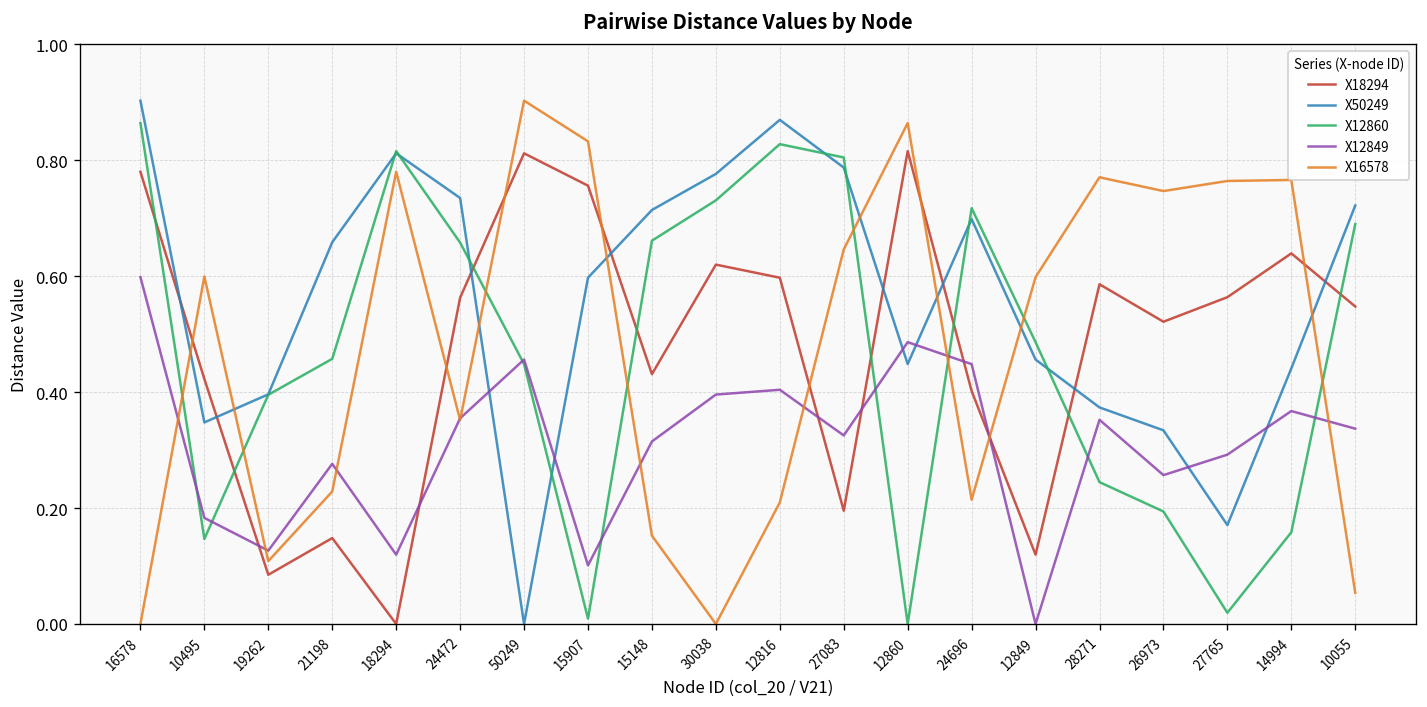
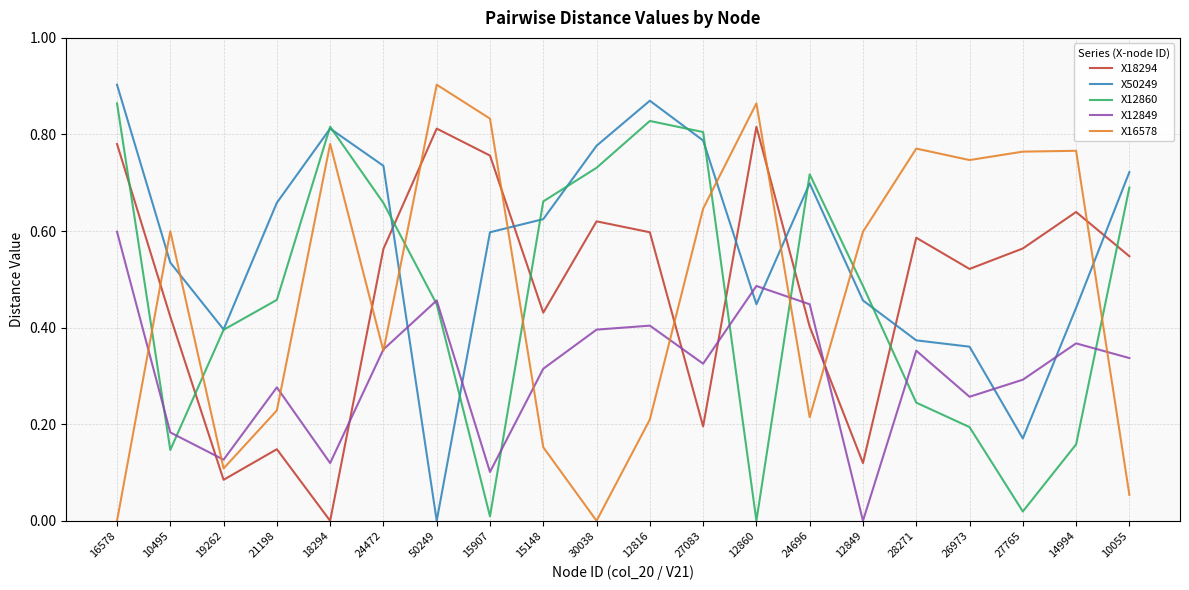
  {
    "X18294": {
      "16578": 0.78,
      "10495": 0.42,
      "19262": 0.08,
      "21198": 0.15,
      "18294": 0.00,
      "24472": 0.56,
      "50249": 0.81,
      "15907": 0.76,
      "15148": 0.43,
      "30038": 0.62,
      "12816": 0.60,
      "27083": 0.20,
      "12860": 0.82,
      "24696": 0.40,
      "12849": 0.12,
      "28271": 0.59,
      "26973": 0.52,
      "27765": 0.56,
      "14994": 0.64,
      "10055": 0.55
    },
    "X50249": {
      "16578": 0.90,
-     "10495": 0.35,
+     "10495": 0.53,
      "21198": 0.66,
      "24472": 0.74,
      "50249": 0.00,
      "15907": 0.60,
-     "15148": 0.71,
+     "15148": 0.62,
      "30038": 0.78,
      "12816": 0.87,
      "27083": 0.79,
      "12860": 0.45,
      "24696": 0.70,
      "12849": 0.46,
      "28271": 0.37,
-     "26973": 0.33,
+     "26973": 0.36,
      "27765": 0.17,
      "14994": 0.44,
      "10055": 0.72
    },
    "X12860": {
      "16578": 0.86,
      "10495": 0.15,
      "21198": 0.46,
      "24472": 0.66,
      "50249": 0.45,
      "15907": 0.01,
      "15148": 0.66,
      "30038": 0.73,
      "12816": 0.83,
      "27083": 0.81,
      "12860": 0.00,
      "24696": 0.72,
      "12849": 0.49,
      "28271": 0.24,
      "26973": 0.19,
      "27765": 0.02,
      "14994": 0.16,
      "10055": 0.69
    },
    "X12849": {
      "16578": 0.60,
      "10495": 0.18,
      "19262": 0.13,
      "21198": 0.28,
      "18294": 0.12,
      "50249": 0.46,
      "15907": 0.10,
      "15148": 0.31,
      "30038": 0.40,
      "12816": 0.40,
      "27083": 0.33,
      "12860": 0.49,
      "24696": 0.45,
      "12849": 0.00,
      "28271": 0.35,
      "26973": 0.26,
      "27765": 0.29,
      "14994": 0.37,
      "10055": 0.34
    },
    "X16578": {
      "16578": 0.00,
      "10495": 0.60,
      "19262": 0.11,
      "21198": 0.23,
      "18294": 0.78,
      "50249": 0.90,
      "15907": 0.83,
      "15148": 0.15,
      "30038": 0.00,
      "12816": 0.21,
      "27083": 0.65,
      "12860": 0.86,
      "24696": 0.21,
      "12849": 0.60,
      "28271": 0.77,
      "26973": 0.75,
      "27765": 0.76,
      "14994": 0.77,
      "10055": 0.05
    }
  }
